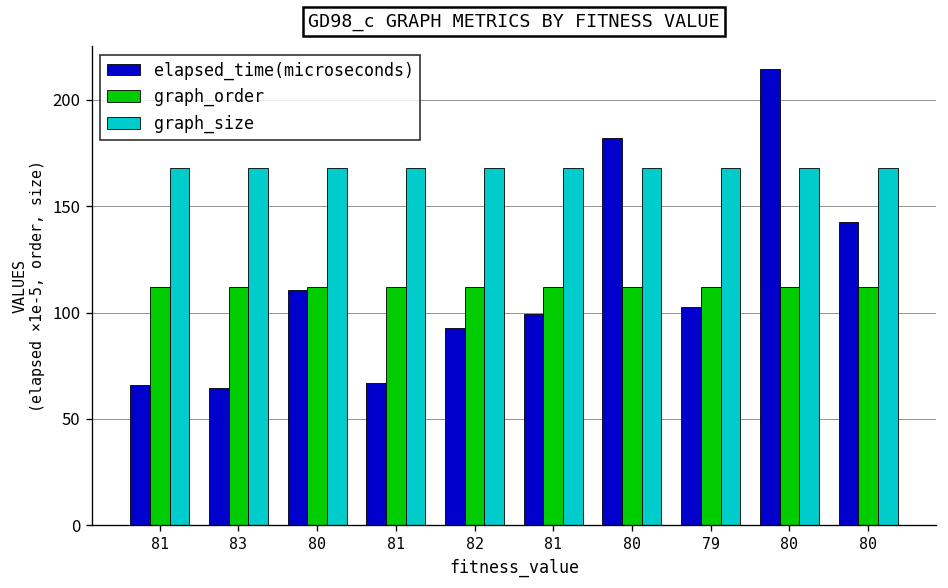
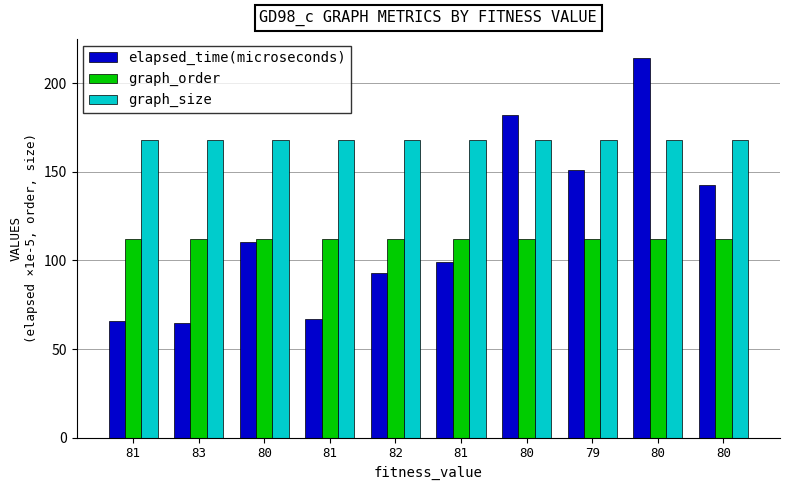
  {
    "elapsed_time(microseconds)": {
      "83": 65,
      "82": 93,
-     "79": 103
+     "79": 151
    },
    "graph_order": {
      "83": 112,
      "82": 112,
      "79": 112
    },
    "graph_size": {
      "83": 168,
      "82": 168,
      "79": 168
    }
  }
